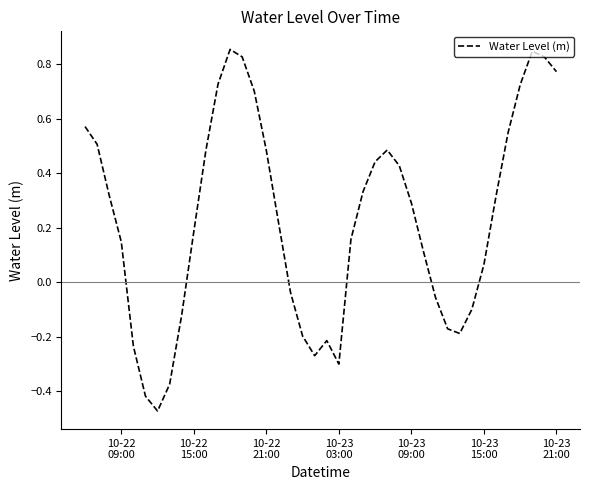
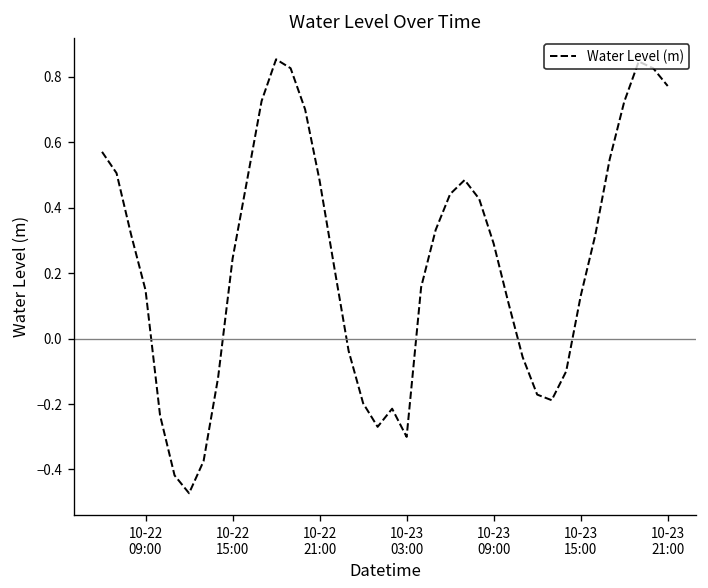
  {
    "10-22 09:00": 0.15,
-   "10-22 15:00": 0.19,
+   "10-22 15:00": 0.24,
    "10-22 21:00": 0.48,
    "10-23 03:00": -0.30,
    "10-23 09:00": 0.29,
-   "10-23 15:00": 0.06,
+   "10-23 15:00": 0.13,
    "10-23 21:00": 0.77
  }
